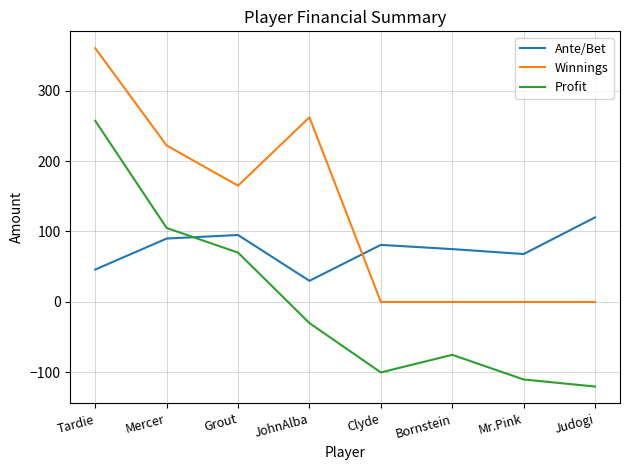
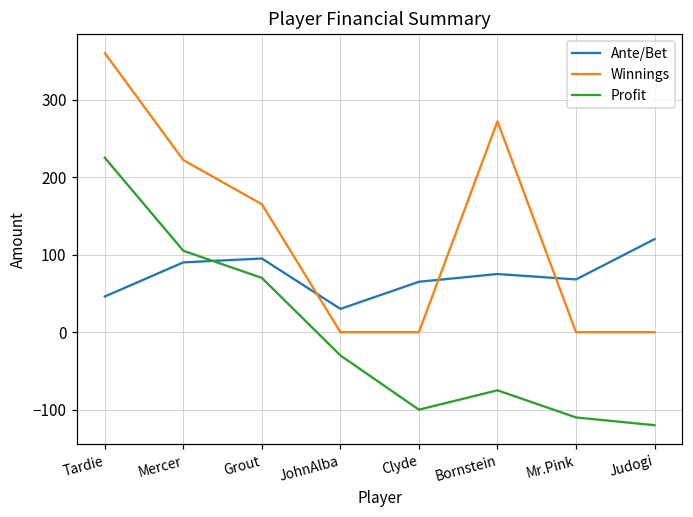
  {
    "Ante/Bet": {
      "Tardie": 50,
      "Mercer": 90,
      "Grout": 100,
      "JohnAlba": 30,
-     "Clyde": 80,
+     "Clyde": 70,
      "Bornstein": 80,
      "Mr.Pink": 70,
      "Judogi": 120
    },
    "Winnings": {
      "Tardie": 360,
      "Mercer": 220,
      "Grout": 170,
-     "JohnAlba": 260,
+     "JohnAlba": 0,
      "Clyde": 0,
-     "Bornstein": 0,
+     "Bornstein": 270,
      "Mr.Pink": 0,
      "Judogi": 0
    },
    "Profit": {
-     "Tardie": 260,
+     "Tardie": 230,
      "Mercer": 110,
      "Grout": 70,
      "JohnAlba": -30,
      "Clyde": -100,
      "Bornstein": -80,
      "Mr.Pink": -110,
      "Judogi": -120
    }
  }
